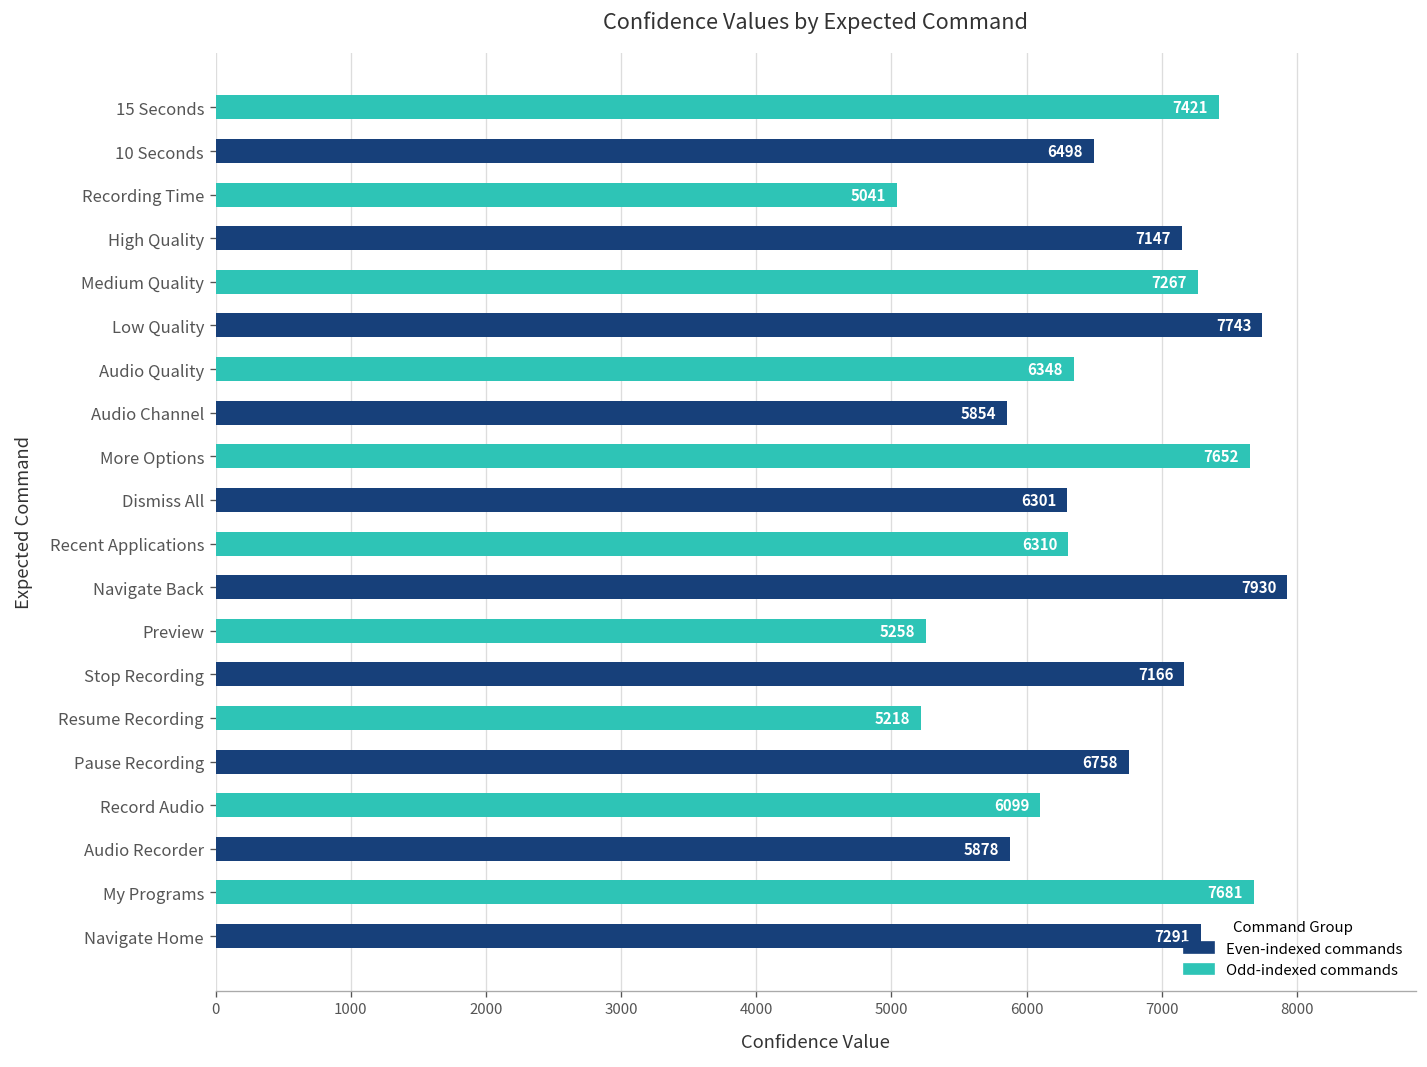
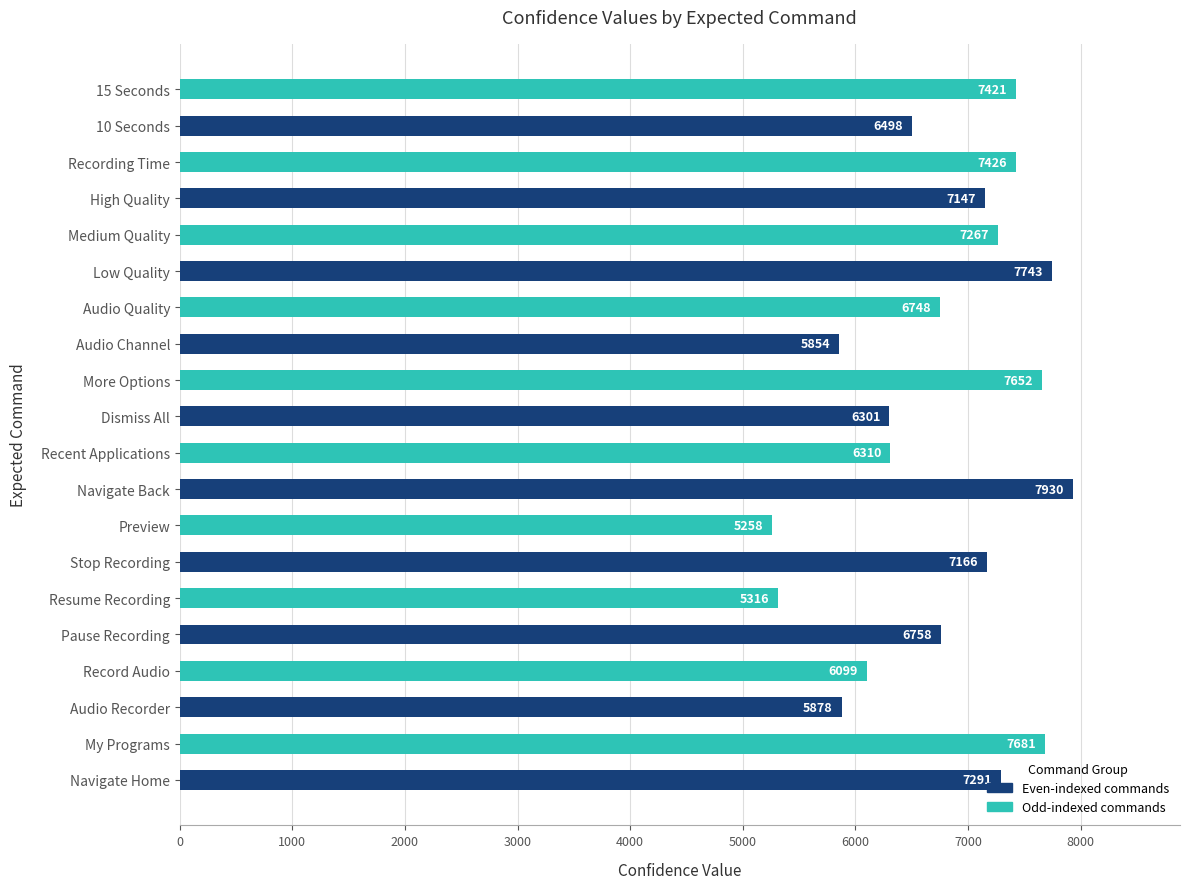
  {
    "15 Seconds": 7421,
    "10 Seconds": 6498,
-   "Recording Time": 5041,
+   "Recording Time": 7426,
    "High Quality": 7147,
    "Medium Quality": 7267,
    "Low Quality": 7743,
-   "Audio Quality": 6348,
+   "Audio Quality": 6748,
    "Audio Channel": 5854,
    "More Options": 7652,
    "Dismiss All": 6301,
    "Recent Applications": 6310,
    "Navigate Back": 7930,
    "Preview": 5258,
    "Stop Recording": 7166,
-   "Resume Recording": 5218,
+   "Resume Recording": 5316,
    "Pause Recording": 6758,
    "Record Audio": 6099,
    "Audio Recorder": 5878,
    "My Programs": 7681,
    "Navigate Home": 7291
  }
